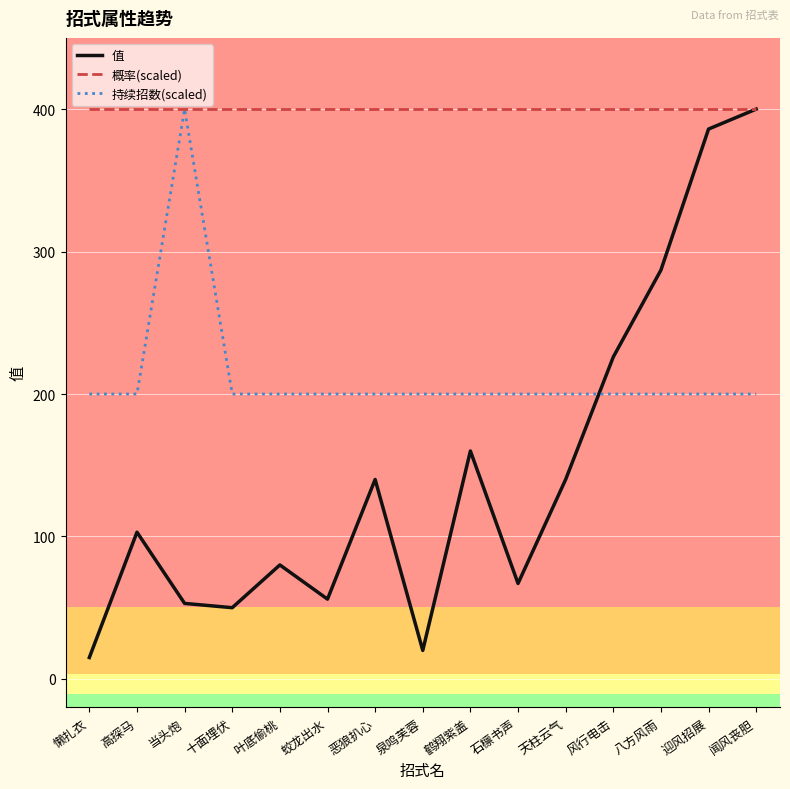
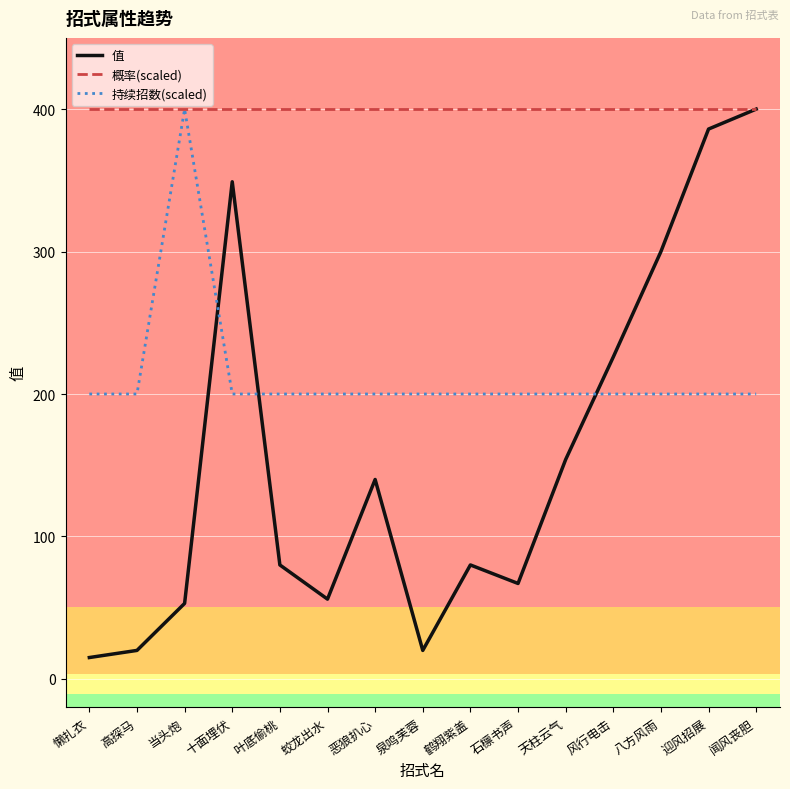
  {
    "值": {
      "懒扎衣": 15,
-     "高探马": 103,
+     "高探马": 20,
      "当头炮": 53,
-     "十面埋伏": 50,
+     "十面埋伏": 349,
      "叶底偷桃": 80,
      "蛟龙出水": 56,
      "恶狼扒心": 140,
      "泉鸣芙蓉": 20,
-     "鹤翔紫盖": 160,
+     "鹤翔紫盖": 80,
      "石檩书声": 67,
-     "天柱云气": 140,
+     "天柱云气": 154,
      "风行电击": 226,
-     "八方风雨": 287,
+     "八方风雨": 300,
      "迎风招展": 386
    },
    "概率(scaled)": {
      "懒扎衣": 400,
      "高探马": 400,
      "十面埋伏": 400,
      "叶底偷桃": 400,
      "蛟龙出水": 400,
      "恶狼扒心": 400,
      "泉鸣芙蓉": 400,
      "鹤翔紫盖": 400,
      "石檩书声": 400,
      "天柱云气": 400,
      "风行电击": 400,
      "八方风雨": 400,
      "迎风招展": 400
    },
    "持续招数(scaled)": {
      "懒扎衣": 200,
      "高探马": 200,
      "十面埋伏": 200,
      "叶底偷桃": 200,
      "蛟龙出水": 200,
      "恶狼扒心": 200,
      "泉鸣芙蓉": 200,
      "鹤翔紫盖": 200,
      "石檩书声": 200,
      "天柱云气": 200,
      "风行电击": 200,
      "八方风雨": 200,
      "迎风招展": 200,
      "闻风丧胆": 200
    }
  }
